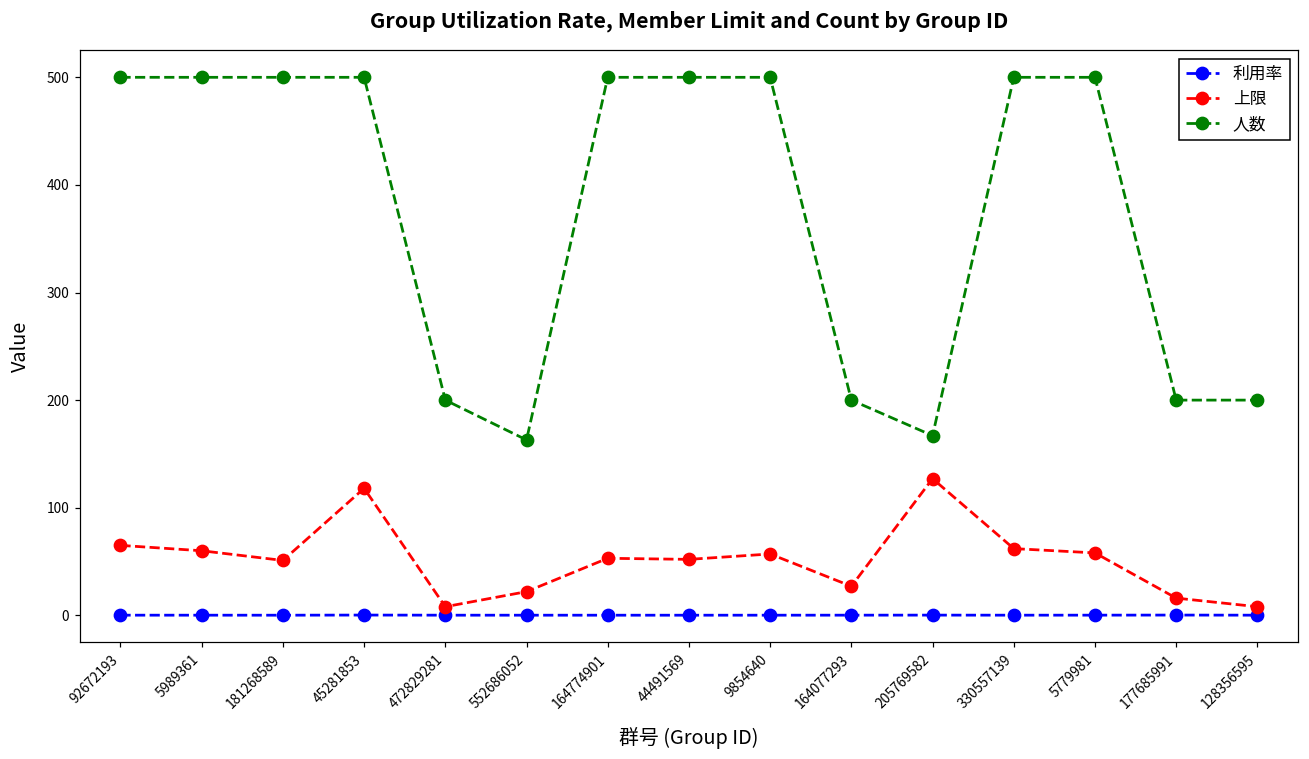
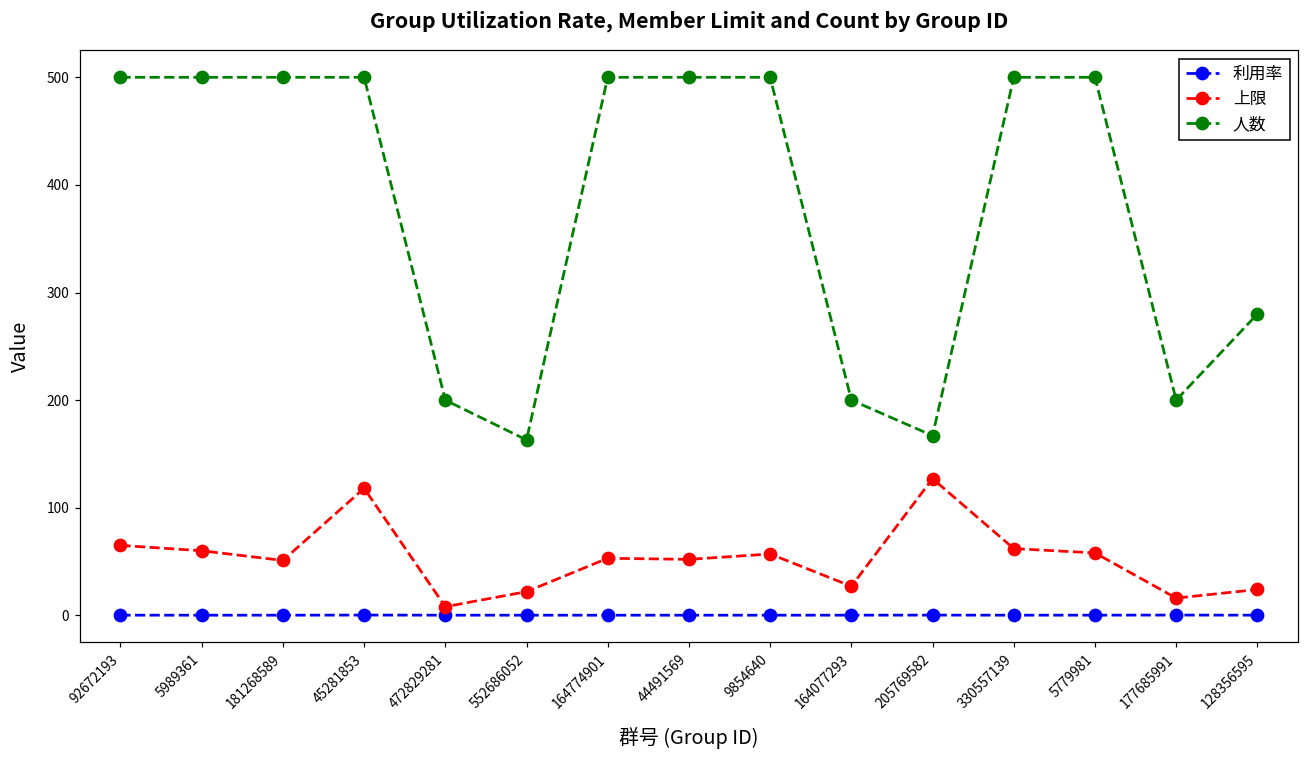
  {
    "利用率": {
      "92672193": 0,
      "5989361": 0,
      "181268589": 0,
      "45281853": 0,
      "472829281": 0,
      "552686052": 0,
      "164774901": 0,
      "44491569": 0,
      "9854640": 0,
      "164077293": 0,
      "205769582": 0,
      "330557139": 0,
      "5779981": 0,
      "177685991": 0,
      "128356595": 0
    },
    "上限": {
      "92672193": 70,
      "5989361": 60,
      "181268589": 50,
      "45281853": 120,
      "472829281": 10,
      "552686052": 20,
      "164774901": 50,
      "44491569": 50,
      "9854640": 60,
      "164077293": 30,
      "205769582": 130,
      "330557139": 60,
      "5779981": 60,
      "177685991": 20,
-     "128356595": 10
+     "128356595": 20
    },
    "人数": {
      "92672193": 500,
      "5989361": 500,
      "181268589": 500,
      "45281853": 500,
      "472829281": 200,
      "552686052": 160,
      "164774901": 500,
      "44491569": 500,
      "9854640": 500,
      "164077293": 200,
      "205769582": 170,
      "330557139": 500,
      "5779981": 500,
      "177685991": 200,
-     "128356595": 200
+     "128356595": 280
    }
  }
